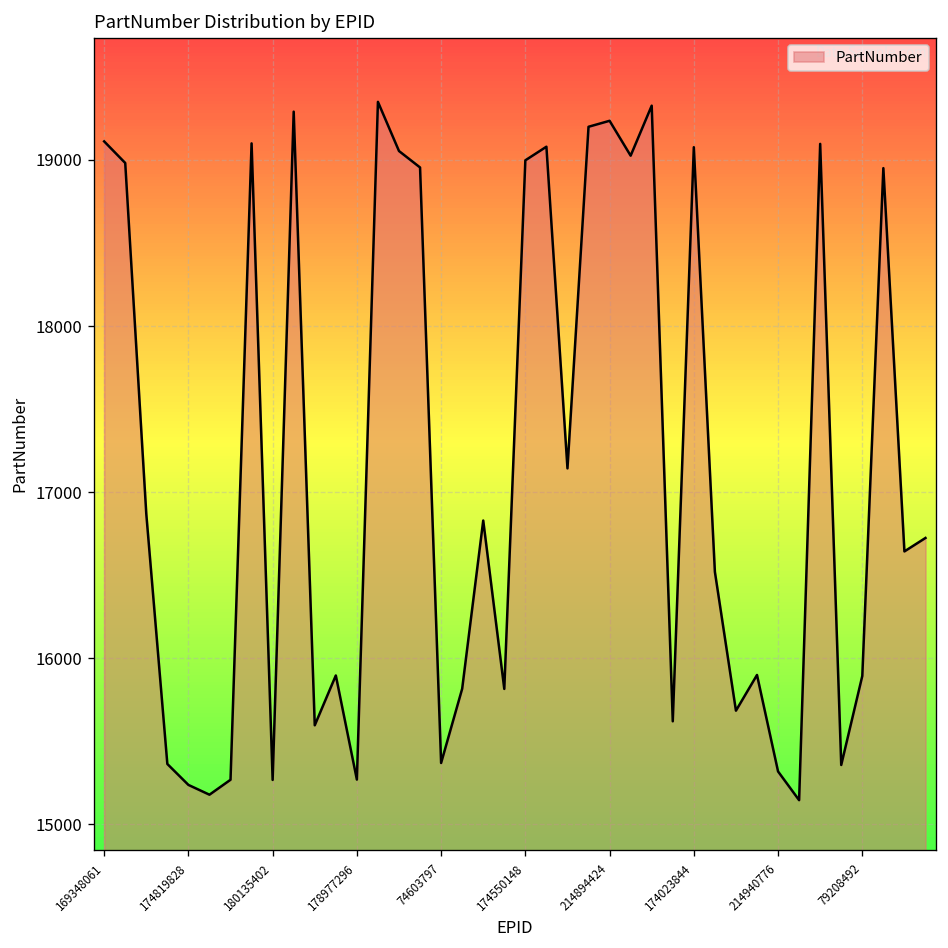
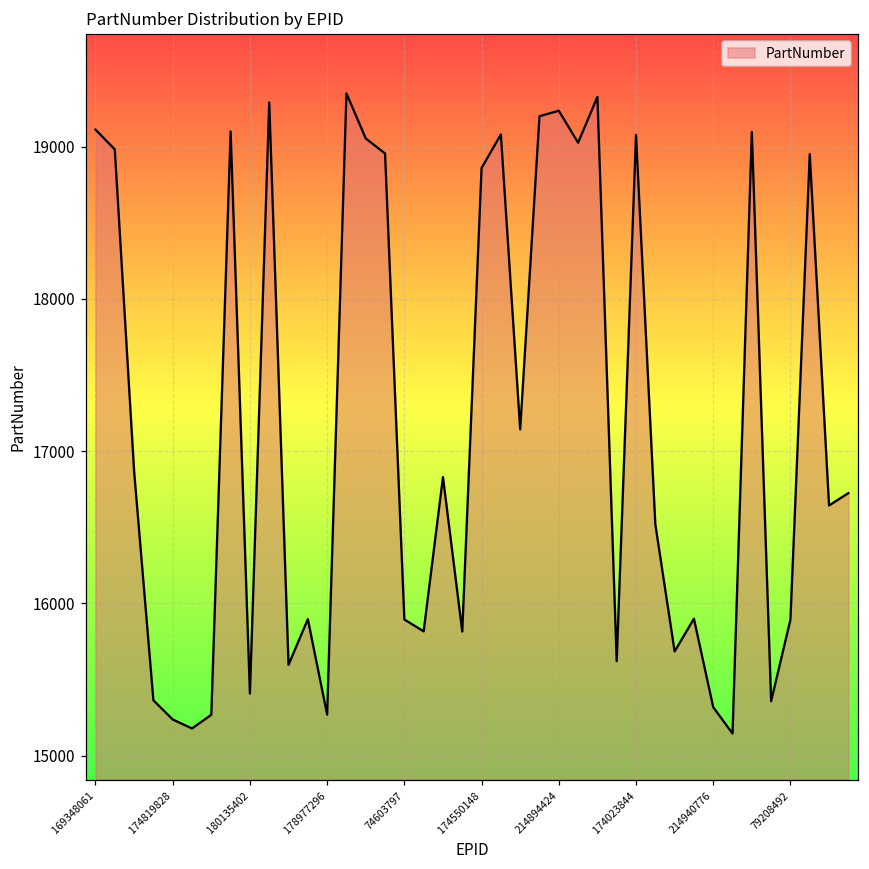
  {
    "169348061": 19110,
    "174819828": 15240,
-   "180135402": 15270,
+   "180135402": 15410,
    "178977296": 15270,
-   "74603797": 15370,
-   "174550148": 19000,
+   "74603797": 15890,
+   "174550148": 18860,
    "214894424": 19240,
    "174023844": 19080,
    "214940776": 15320,
    "79208492": 15890
  }
